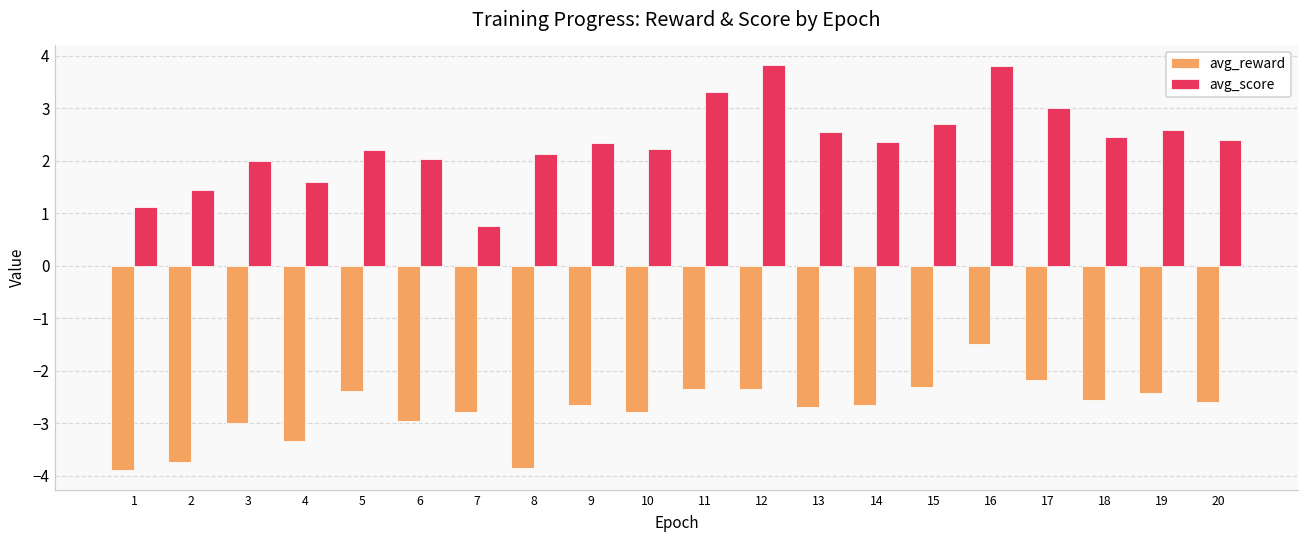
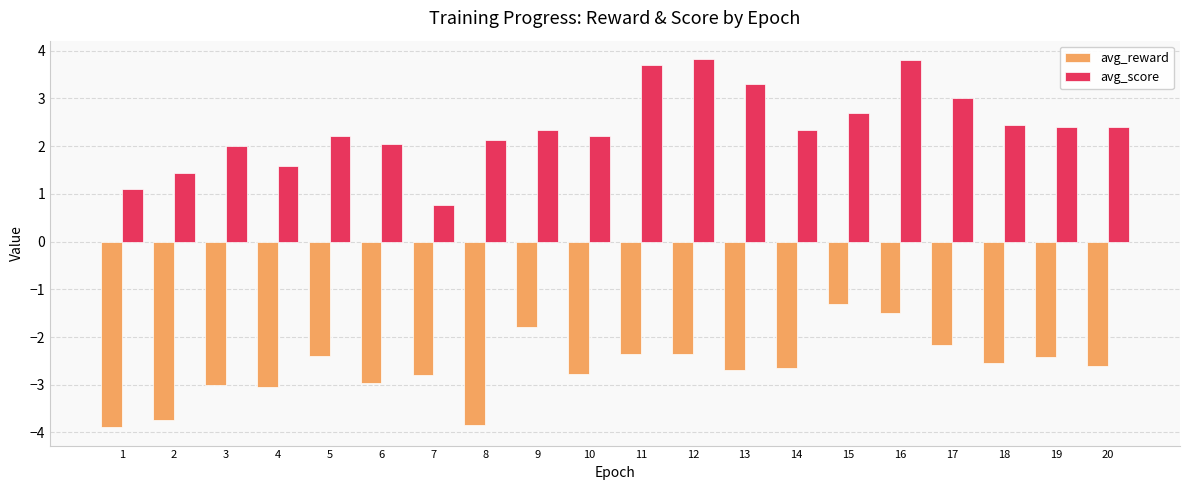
  {
    "avg_reward": {
      "1": -3.9,
      "2": -3.7,
      "3": -3.0,
-     "4": -3.3,
+     "4": -3.1,
      "5": -2.4,
      "6": -3.0,
      "7": -2.8,
      "8": -3.8,
-     "9": -2.7,
+     "9": -1.8,
      "10": -2.8,
      "11": -2.3,
      "12": -2.3,
      "13": -2.7,
      "14": -2.7,
-     "15": -2.3,
+     "15": -1.3,
      "16": -1.5,
      "17": -2.2,
      "18": -2.6,
      "19": -2.4,
      "20": -2.6
    },
    "avg_score": {
      "1": 1.1,
      "2": 1.4,
      "3": 2.0,
      "4": 1.6,
      "5": 2.2,
      "6": 2.0,
      "7": 0.8,
      "8": 2.1,
      "9": 2.3,
      "10": 2.2,
-     "11": 3.3,
+     "11": 3.7,
      "12": 3.8,
-     "13": 2.6,
+     "13": 3.3,
      "14": 2.4,
      "15": 2.7,
      "16": 3.8,
      "17": 3.0,
      "18": 2.5,
-     "19": 2.6,
+     "19": 2.4,
      "20": 2.4
    }
  }
